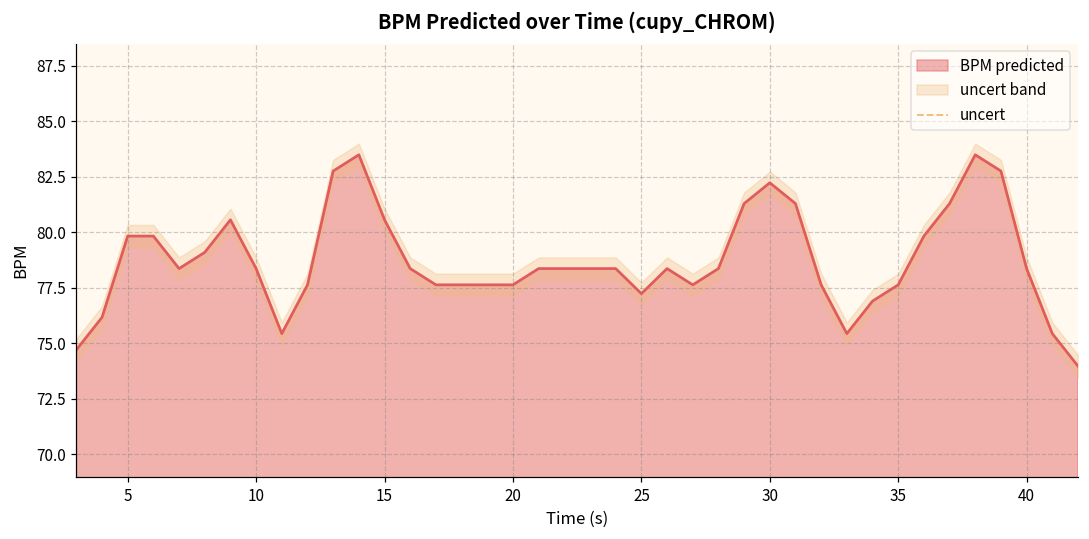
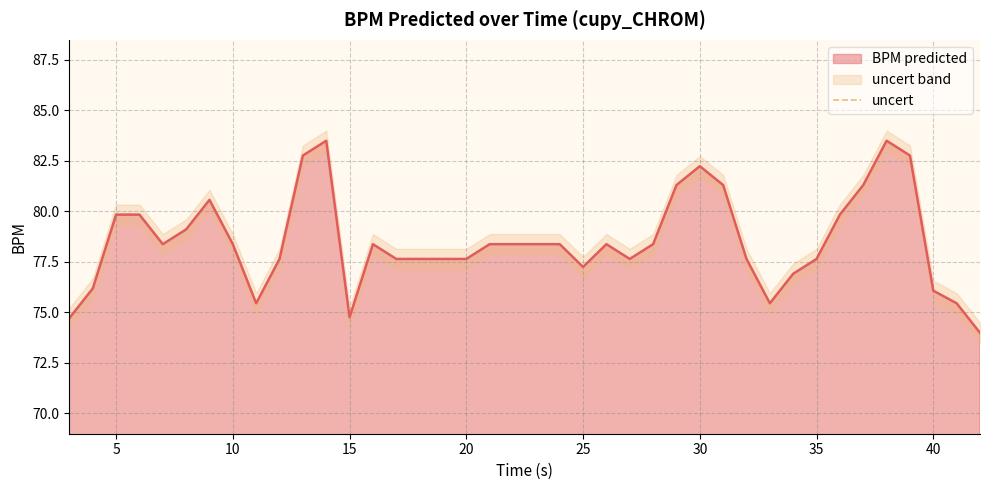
  {
    "BPM predicted": {
      "5": 79.8,
      "10": 78.4,
-     "15": 80.6,
+     "15": 74.7,
      "20": 77.6,
      "25": 77.2,
      "30": 82.2,
      "35": 77.6,
-     "40": 78.4
+     "40": 76.1
    }
  }
